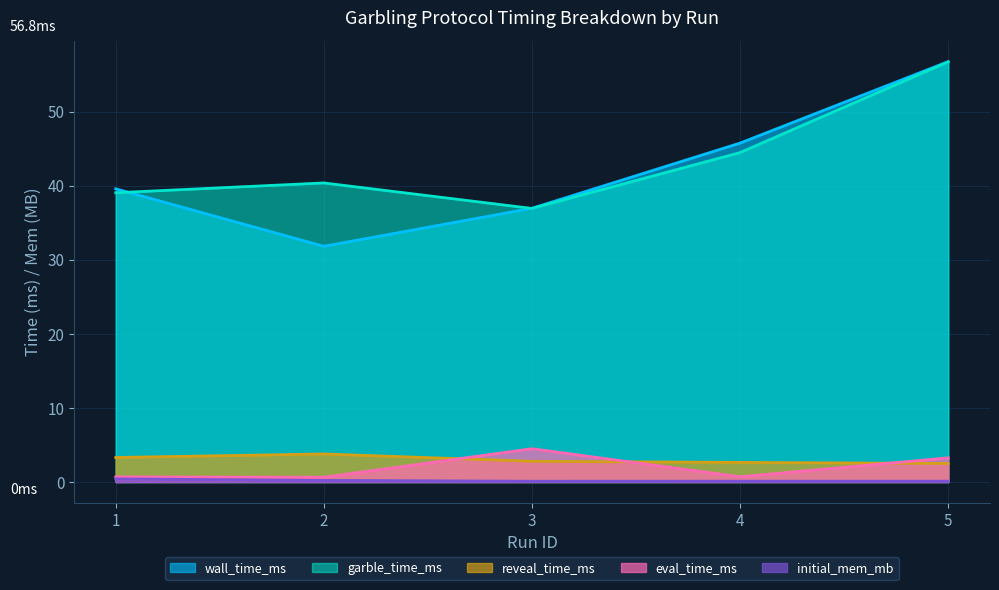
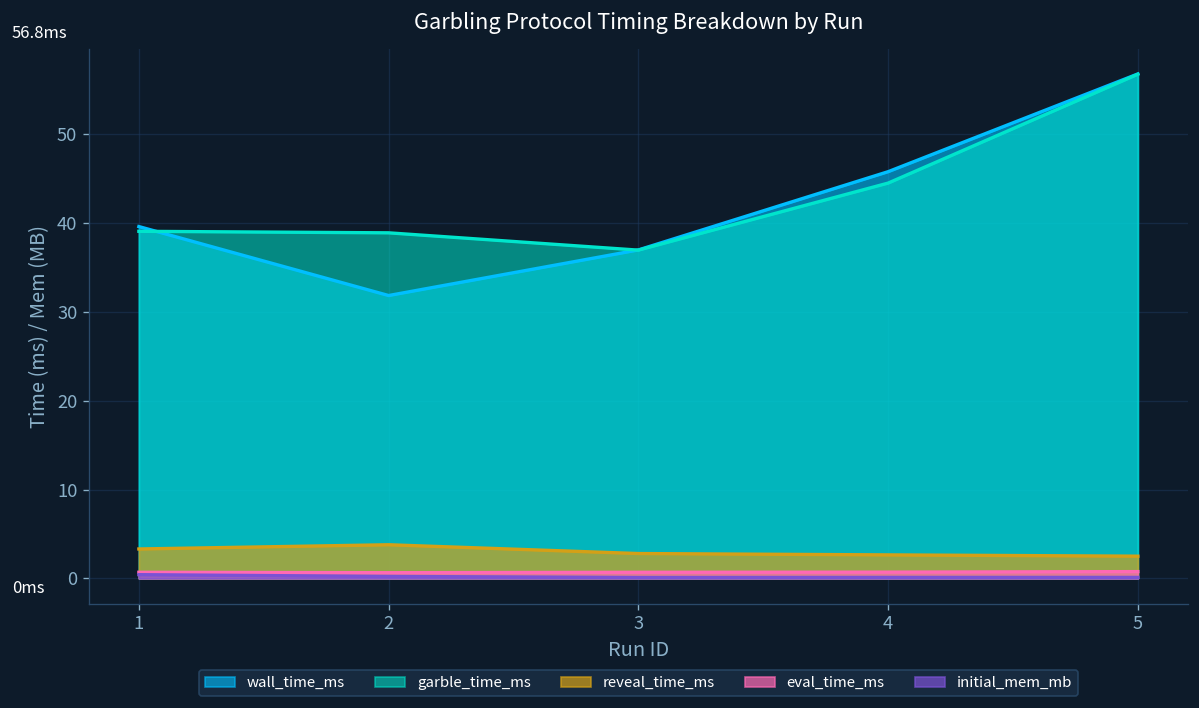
  {
    "wall_time_ms": {
      "1": 40,
      "2": 32,
      "4": 46
    },
    "garble_time_ms": {
      "1": 39,
-     "2": 40,
+     "2": 39,
      "4": 45
    },
    "reveal_time_ms": {
      "1": 3,
      "2": 4,
      "3": 3,
      "4": 3,
      "5": 3
    },
    "eval_time_ms": {
      "2": 1,
-     "3": 4,
+     "3": 1,
      "4": 1,
-     "5": 3
+     "5": 1
    },
    "initial_mem_mb": {
      "2": 0,
      "3": 0,
      "4": 0,
      "5": 0
    }
  }
